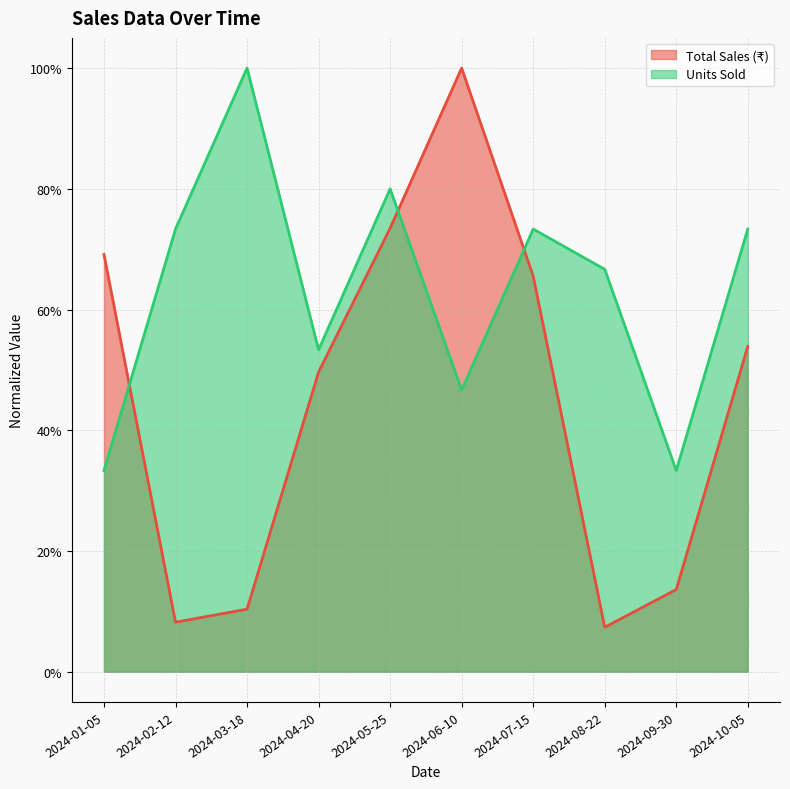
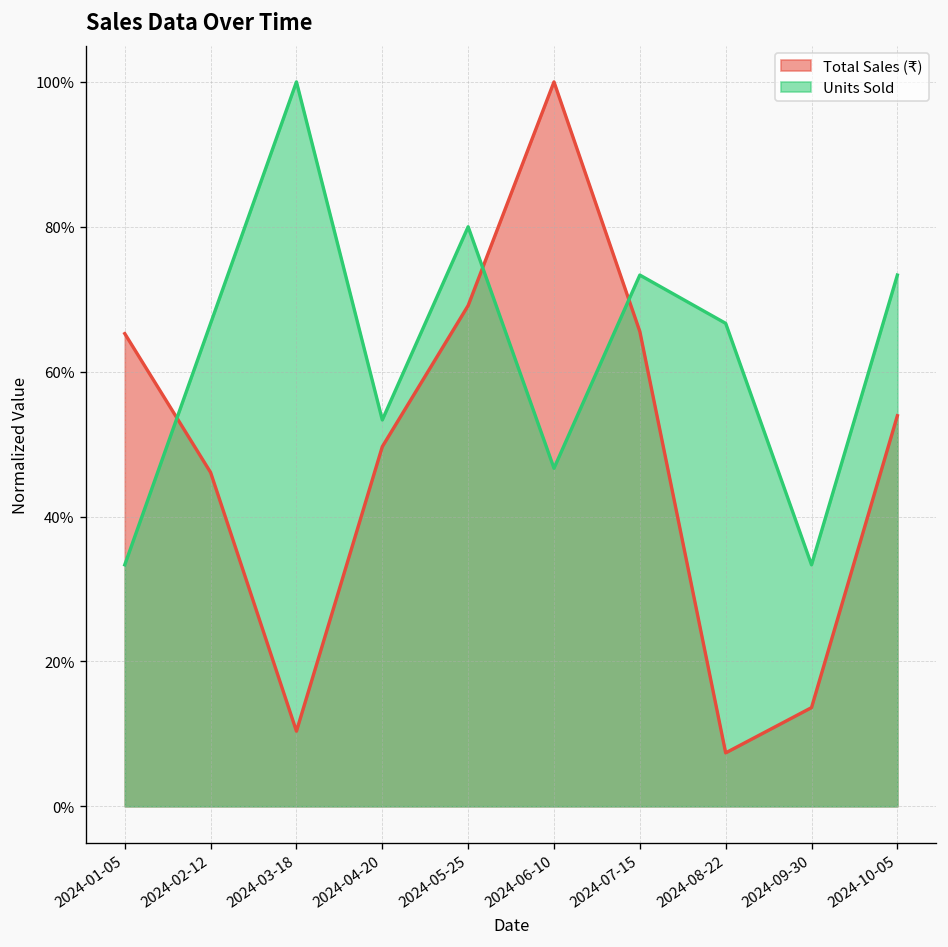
  {
    "Total Sales (₹)": {
-     "2024-01-05": "69%",
-     "2024-02-12": "8%",
+     "2024-01-05": "65%",
+     "2024-02-12": "46%",
      "2024-03-18": "10%",
      "2024-04-20": "50%",
-     "2024-05-25": "73%",
+     "2024-05-25": "69%",
      "2024-06-10": "100%",
      "2024-07-15": "66%",
      "2024-08-22": "7%",
      "2024-09-30": "14%",
      "2024-10-05": "54%"
    },
    "Units Sold": {
      "2024-01-05": "33%",
-     "2024-02-12": "73%",
+     "2024-02-12": "67%",
      "2024-03-18": "100%",
      "2024-04-20": "53%",
      "2024-05-25": "80%",
      "2024-06-10": "47%",
      "2024-07-15": "73%",
      "2024-08-22": "67%",
      "2024-09-30": "33%",
      "2024-10-05": "73%"
    }
  }
